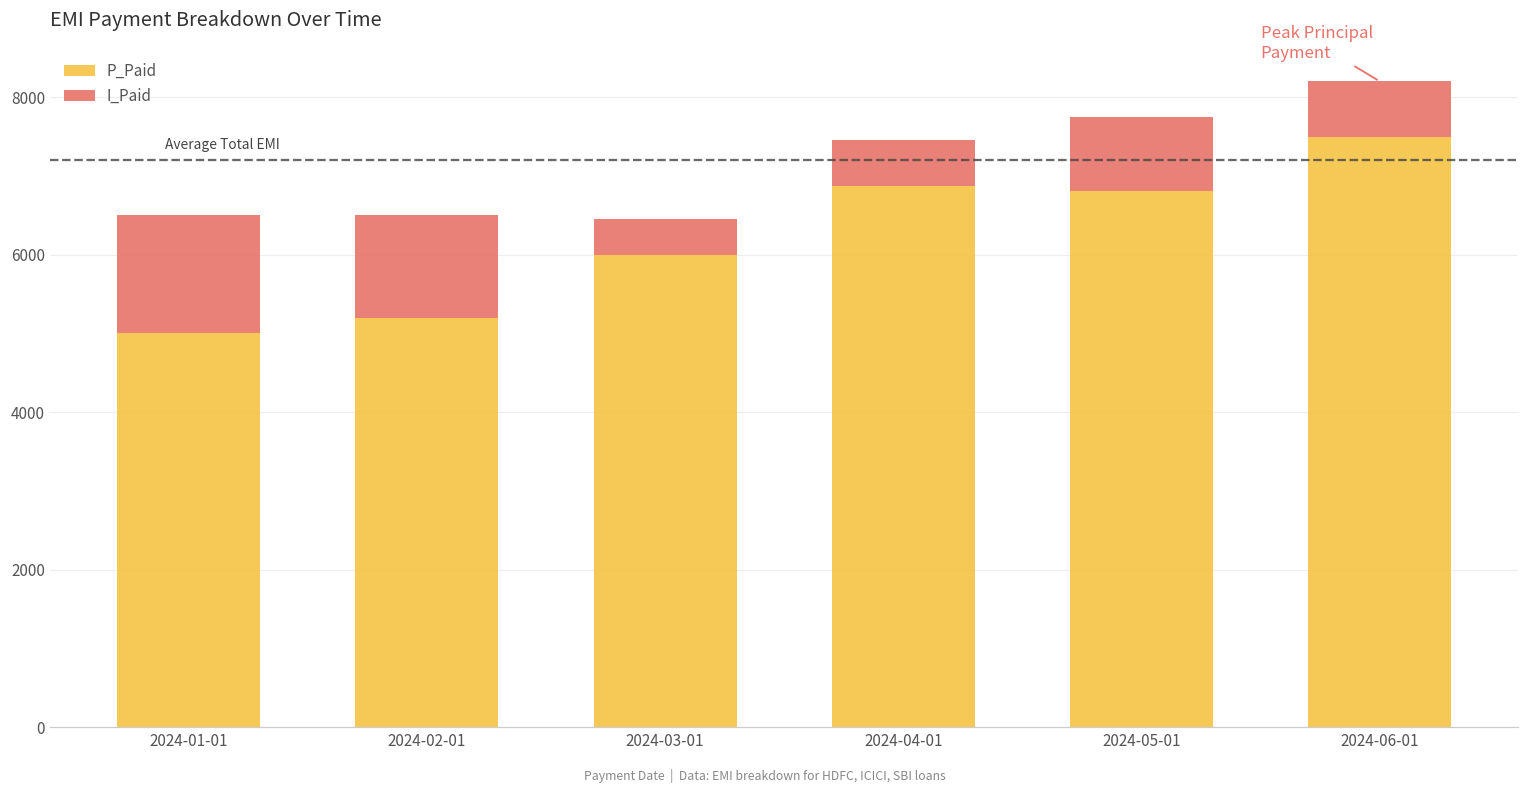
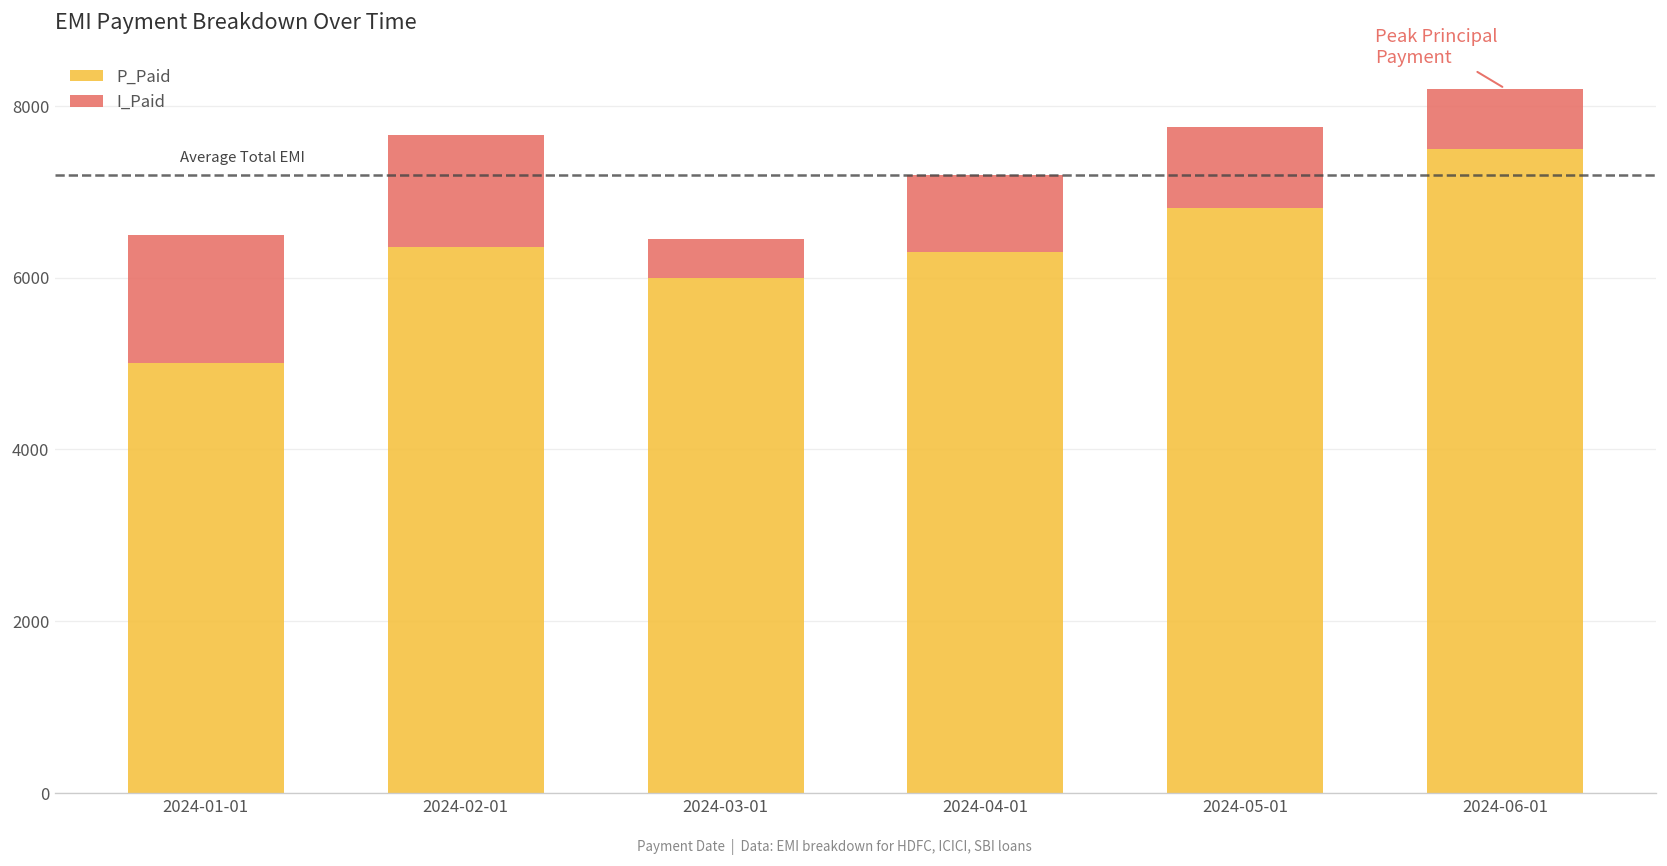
  {
    "P_Paid": {
      "2024-01-01": 5000,
-     "2024-02-01": 5200,
+     "2024-02-01": 6400,
      "2024-03-01": 6000,
-     "2024-04-01": 6900,
+     "2024-04-01": 6300,
      "2024-05-01": 6800,
      "2024-06-01": 7500
    },
    "I_Paid": {
      "2024-01-01": 1500,
      "2024-02-01": 1300,
      "2024-03-01": 500,
-     "2024-04-01": 600,
+     "2024-04-01": 900,
      "2024-05-01": 900,
      "2024-06-01": 700
    }
  }
